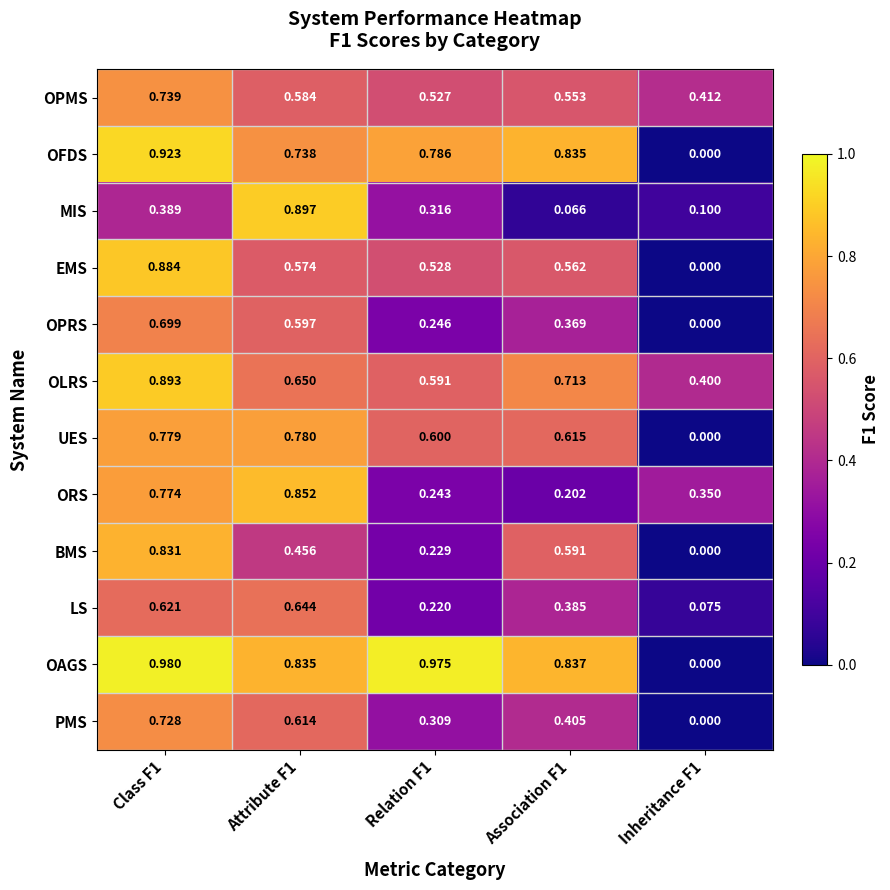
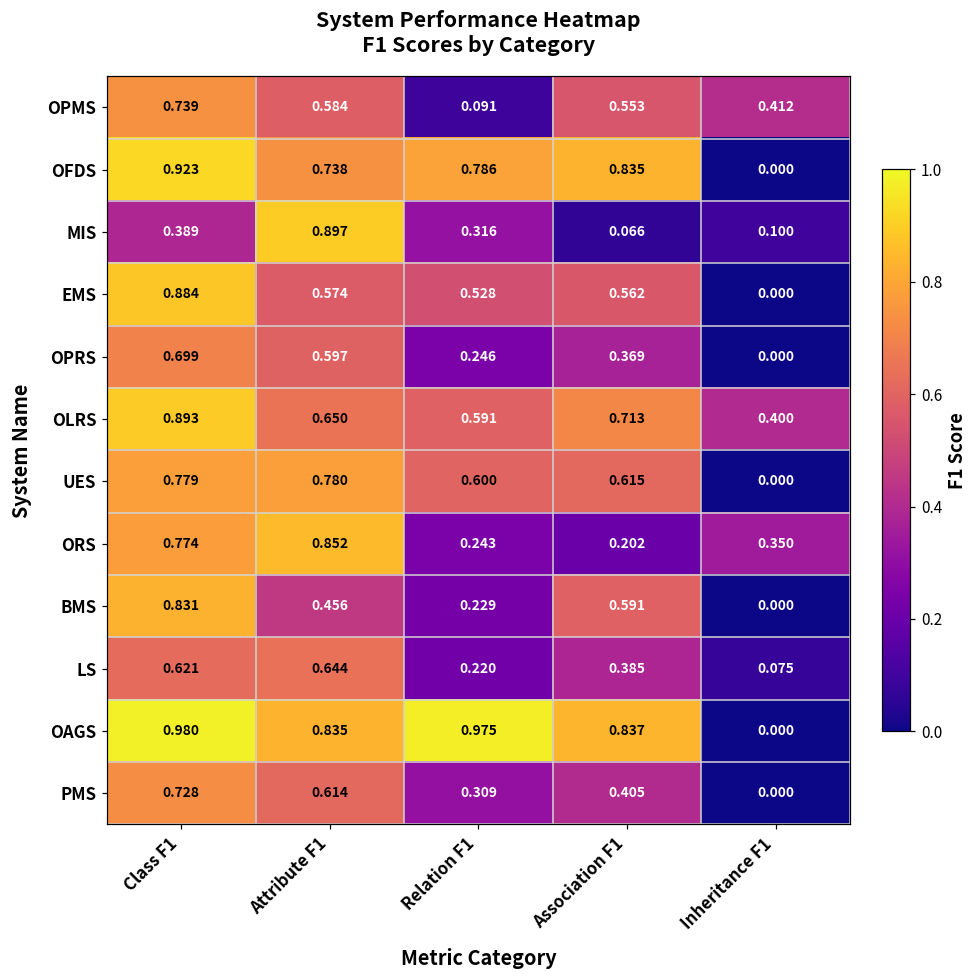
  {
    "OPMS": {
      "Class F1": 0.739,
      "Attribute F1": 0.584,
-     "Relation F1": 0.527,
+     "Relation F1": 0.091,
      "Association F1": 0.553,
      "Inheritance F1": 0.412
    },
    "OFDS": {
      "Class F1": 0.923,
      "Attribute F1": 0.738,
      "Relation F1": 0.786,
      "Association F1": 0.835,
      "Inheritance F1": 0.000
    },
    "MIS": {
      "Class F1": 0.389,
      "Attribute F1": 0.897,
      "Relation F1": 0.316,
      "Association F1": 0.066,
      "Inheritance F1": 0.100
    },
    "EMS": {
      "Class F1": 0.884,
      "Attribute F1": 0.574,
      "Relation F1": 0.528,
      "Association F1": 0.562,
      "Inheritance F1": 0.000
    },
    "OPRS": {
      "Class F1": 0.699,
      "Attribute F1": 0.597,
      "Relation F1": 0.246,
      "Association F1": 0.369,
      "Inheritance F1": 0.000
    },
    "OLRS": {
      "Class F1": 0.893,
      "Attribute F1": 0.650,
      "Relation F1": 0.591,
      "Association F1": 0.713,
      "Inheritance F1": 0.400
    },
    "UES": {
      "Class F1": 0.779,
      "Attribute F1": 0.780,
      "Relation F1": 0.600,
      "Association F1": 0.615,
      "Inheritance F1": 0.000
    },
    "ORS": {
      "Class F1": 0.774,
      "Attribute F1": 0.852,
      "Relation F1": 0.243,
      "Association F1": 0.202,
      "Inheritance F1": 0.350
    },
    "BMS": {
      "Class F1": 0.831,
      "Attribute F1": 0.456,
      "Relation F1": 0.229,
      "Association F1": 0.591,
      "Inheritance F1": 0.000
    },
    "LS": {
      "Class F1": 0.621,
      "Attribute F1": 0.644,
      "Relation F1": 0.220,
      "Association F1": 0.385,
      "Inheritance F1": 0.075
    },
    "OAGS": {
      "Class F1": 0.980,
      "Attribute F1": 0.835,
      "Relation F1": 0.975,
      "Association F1": 0.837,
      "Inheritance F1": 0.000
    },
    "PMS": {
      "Class F1": 0.728,
      "Attribute F1": 0.614,
      "Relation F1": 0.309,
      "Association F1": 0.405,
      "Inheritance F1": 0.000
    }
  }
